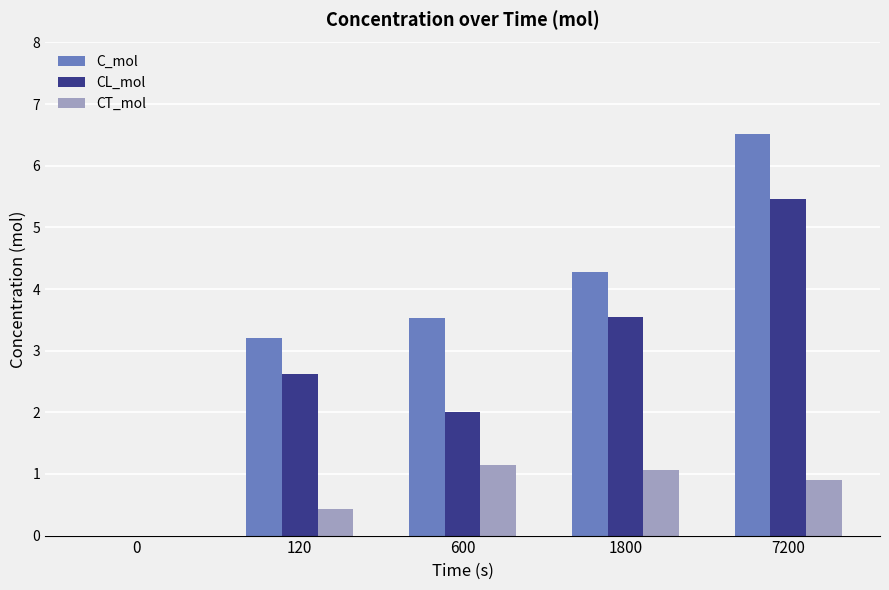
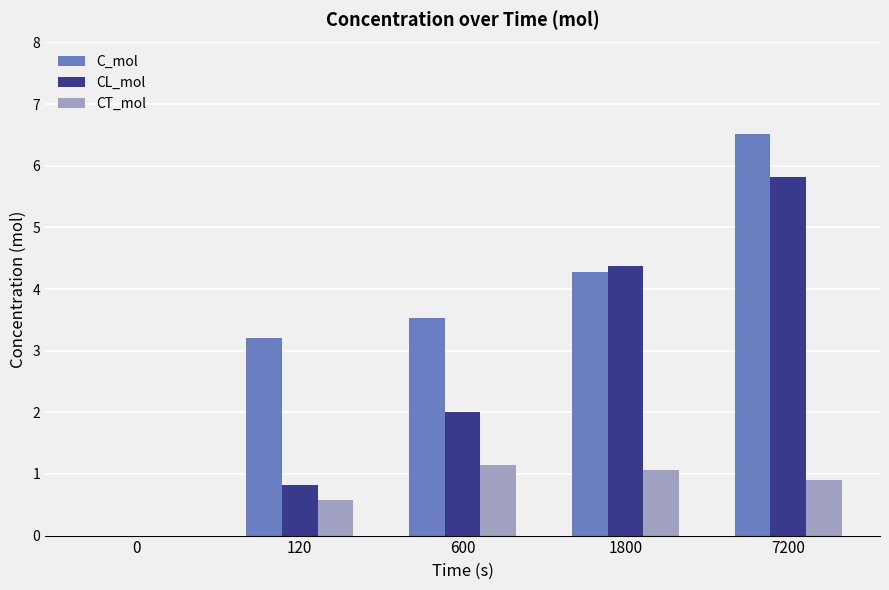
  {
    "C_mol": {
      "0": 0.0,
      "120": 3.2,
      "600": 3.5,
      "1800": 4.3,
      "7200": 6.5
    },
    "CL_mol": {
      "0": 0.0,
-     "120": 2.6,
+     "120": 0.8,
      "600": 2.0,
-     "1800": 3.5,
-     "7200": 5.5
+     "1800": 4.4,
+     "7200": 5.8
    },
    "CT_mol": {
      "0": 0.0,
-     "120": 0.4,
+     "120": 0.6,
      "600": 1.2,
      "1800": 1.1,
      "7200": 0.9
    }
  }
